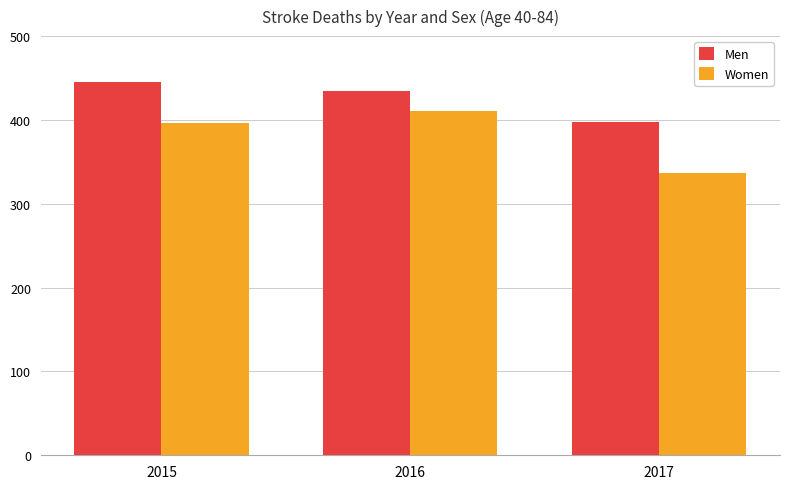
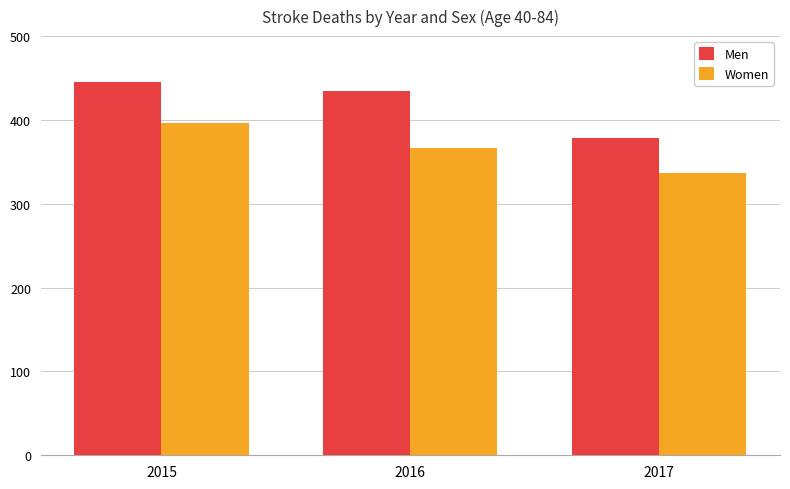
  {
    "Men": {
      "2015": 450,
      "2016": 440,
-     "2017": 400
+     "2017": 380
    },
    "Women": {
      "2015": 400,
-     "2016": 410,
+     "2016": 370,
      "2017": 340
    }
  }
